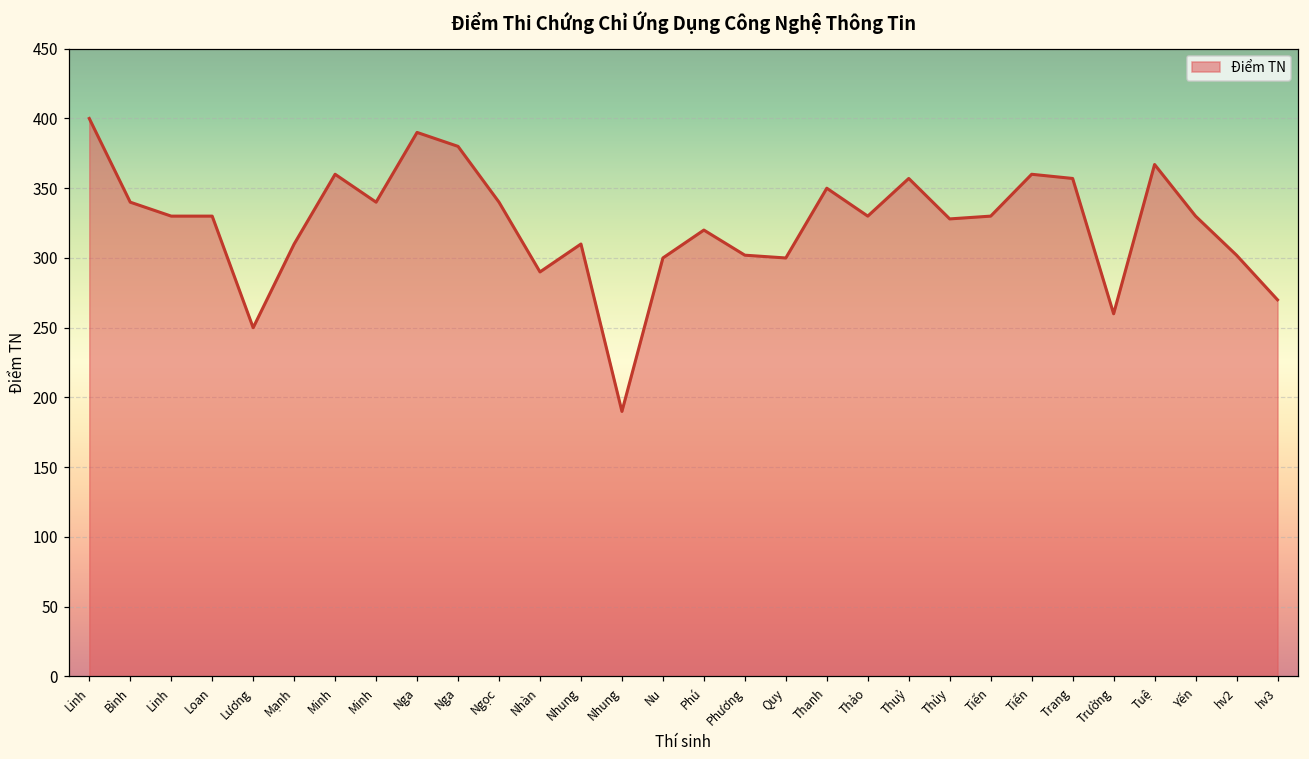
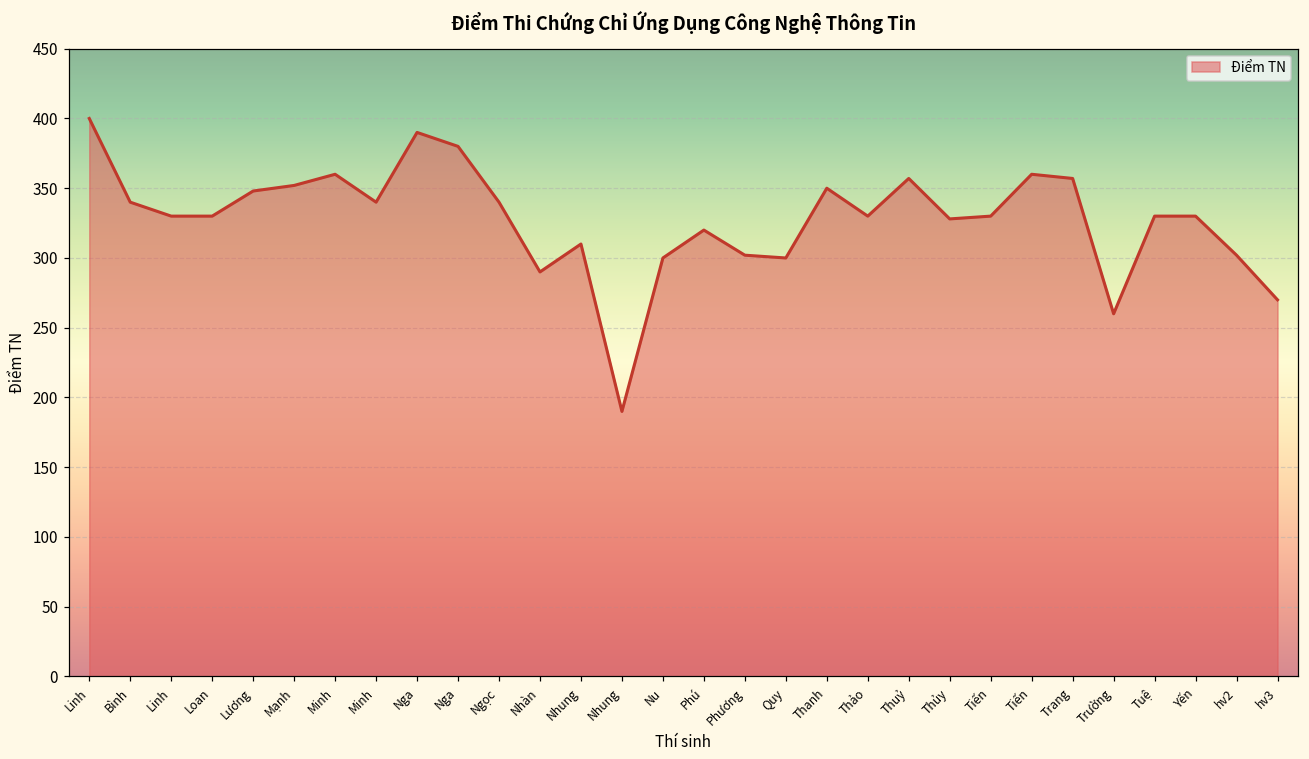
  {
    "Bình": 340,
    "Loan": 330,
-   "Lương": 250,
-   "Mạnh": 310,
+   "Lương": 348,
+   "Mạnh": 352,
    "Ngọc": 340,
    "Nhàn": 290,
    "Nu": 300,
    "Phú": 320,
    "Phương": 302,
    "Quy": 300,
    "Thanh": 350,
    "Thảo": 330,
    "Thuỷ": 357,
    "Thủy": 328,
    "Trang": 357,
    "Trường": 260,
-   "Tuệ": 367,
+   "Tuệ": 330,
    "Yến": 330,
    "hv2": 302,
    "hv3": 270
  }
